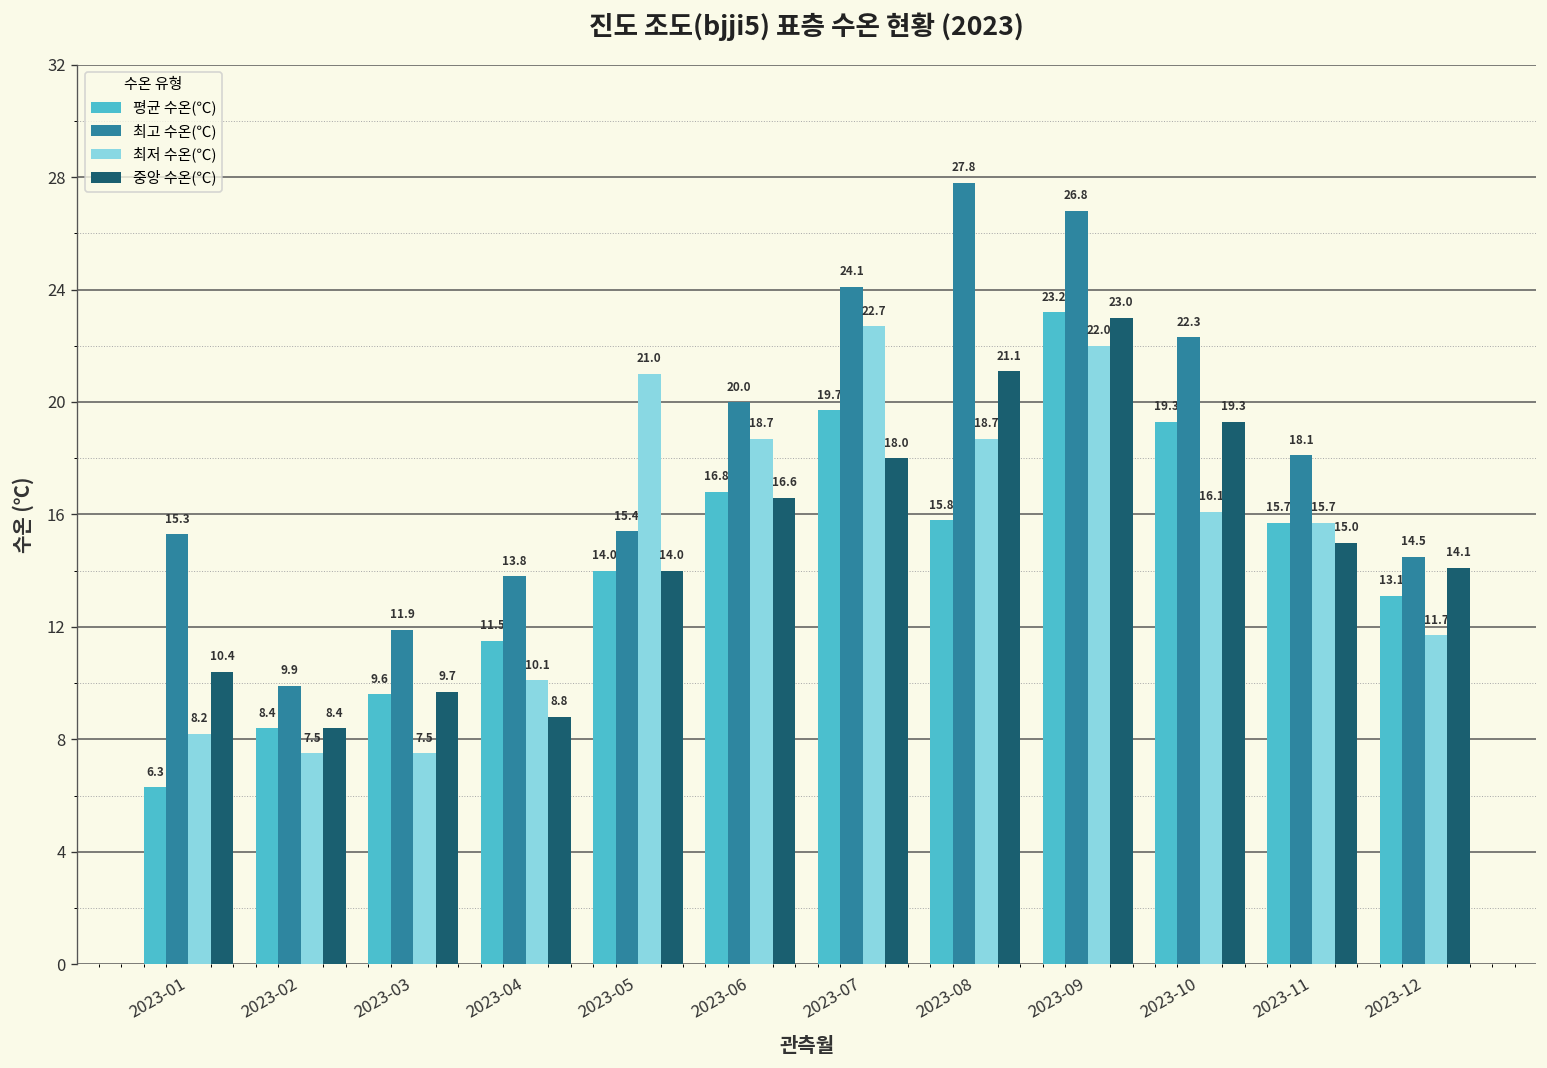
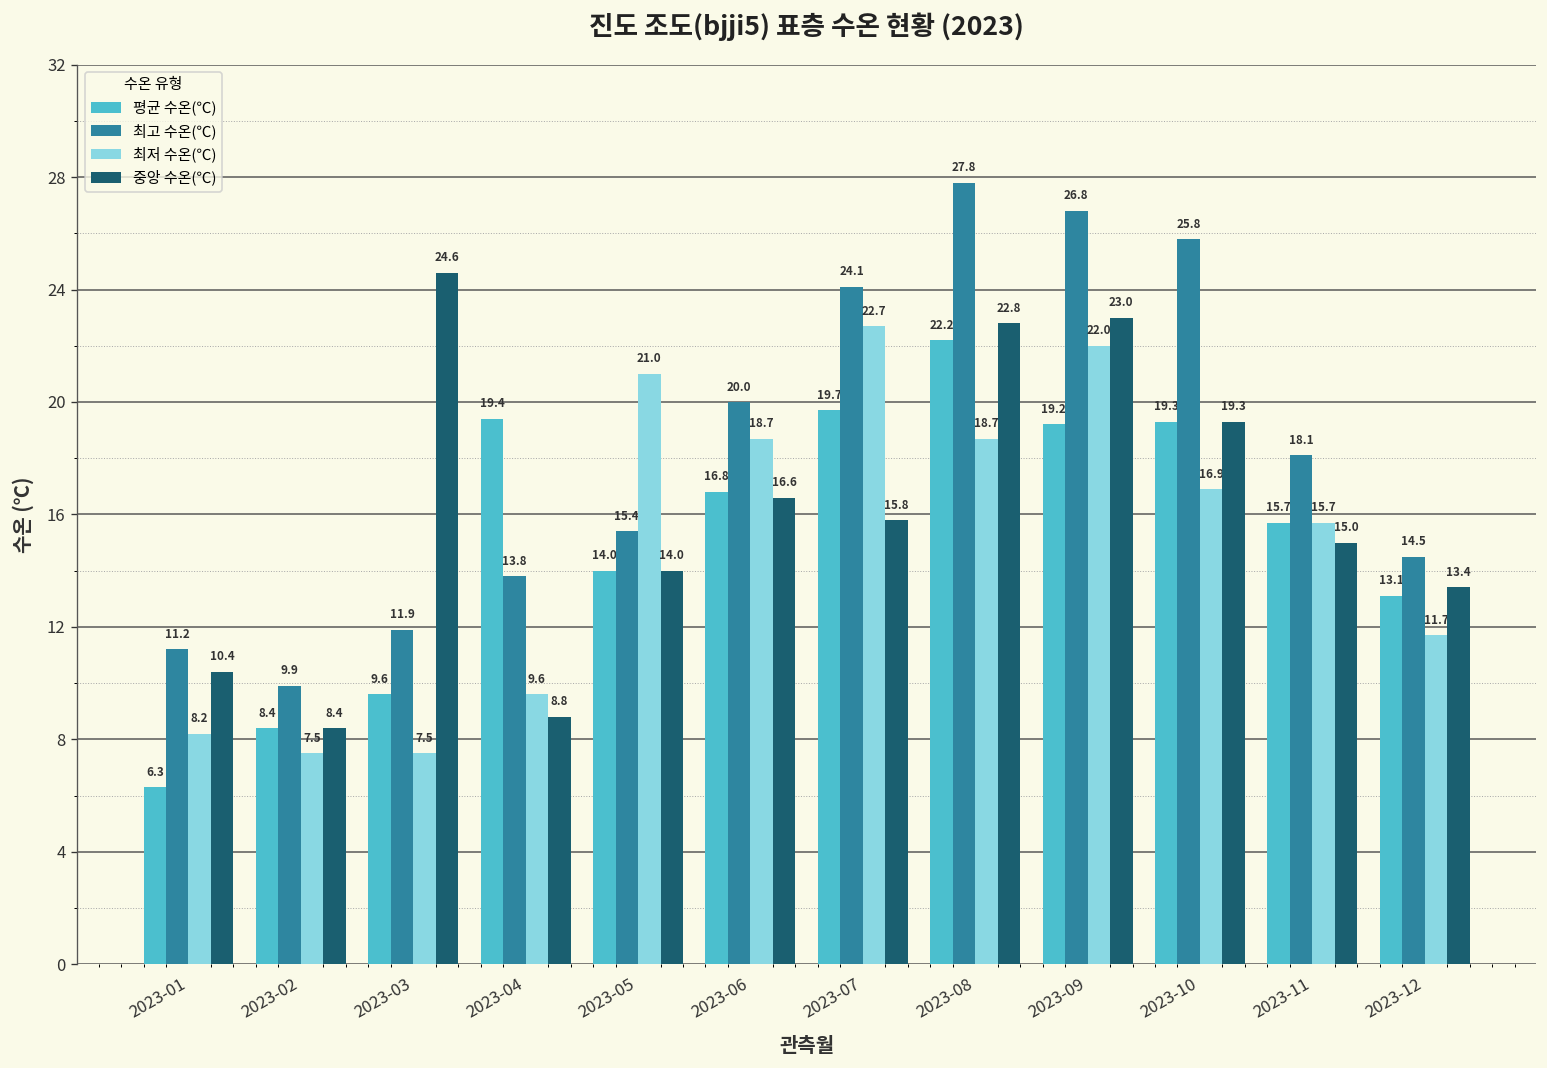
  {
    "평균 수온(℃)": {
      "2023-01": 6.3,
      "2023-02": 8.4,
      "2023-03": 9.6,
-     "2023-04": 11.5,
+     "2023-04": 19.4,
      "2023-05": 14.0,
      "2023-06": 16.8,
      "2023-07": 19.7,
-     "2023-08": 15.8,
-     "2023-09": 23.2,
+     "2023-08": 22.2,
+     "2023-09": 19.2,
      "2023-10": 19.3,
      "2023-11": 15.7,
      "2023-12": 13.1
    },
    "최고 수온(℃)": {
-     "2023-01": 15.3,
+     "2023-01": 11.2,
      "2023-02": 9.9,
      "2023-03": 11.9,
      "2023-04": 13.8,
      "2023-05": 15.4,
      "2023-06": 20.0,
      "2023-07": 24.1,
      "2023-08": 27.8,
      "2023-09": 26.8,
-     "2023-10": 22.3,
+     "2023-10": 25.8,
      "2023-11": 18.1,
      "2023-12": 14.5
    },
    "최저 수온(℃)": {
      "2023-01": 8.2,
      "2023-02": 7.5,
      "2023-03": 7.5,
-     "2023-04": 10.1,
+     "2023-04": 9.6,
      "2023-05": 21.0,
      "2023-06": 18.7,
      "2023-07": 22.7,
      "2023-08": 18.7,
      "2023-09": 22.0,
-     "2023-10": 16.1,
+     "2023-10": 16.9,
      "2023-11": 15.7,
      "2023-12": 11.7
    },
    "중앙 수온(℃)": {
      "2023-01": 10.4,
      "2023-02": 8.4,
-     "2023-03": 9.7,
+     "2023-03": 24.6,
      "2023-04": 8.8,
      "2023-05": 14.0,
      "2023-06": 16.6,
-     "2023-07": 18.0,
-     "2023-08": 21.1,
+     "2023-07": 15.8,
+     "2023-08": 22.8,
      "2023-09": 23.0,
      "2023-10": 19.3,
      "2023-11": 15.0,
-     "2023-12": 14.1
+     "2023-12": 13.4
    }
  }
